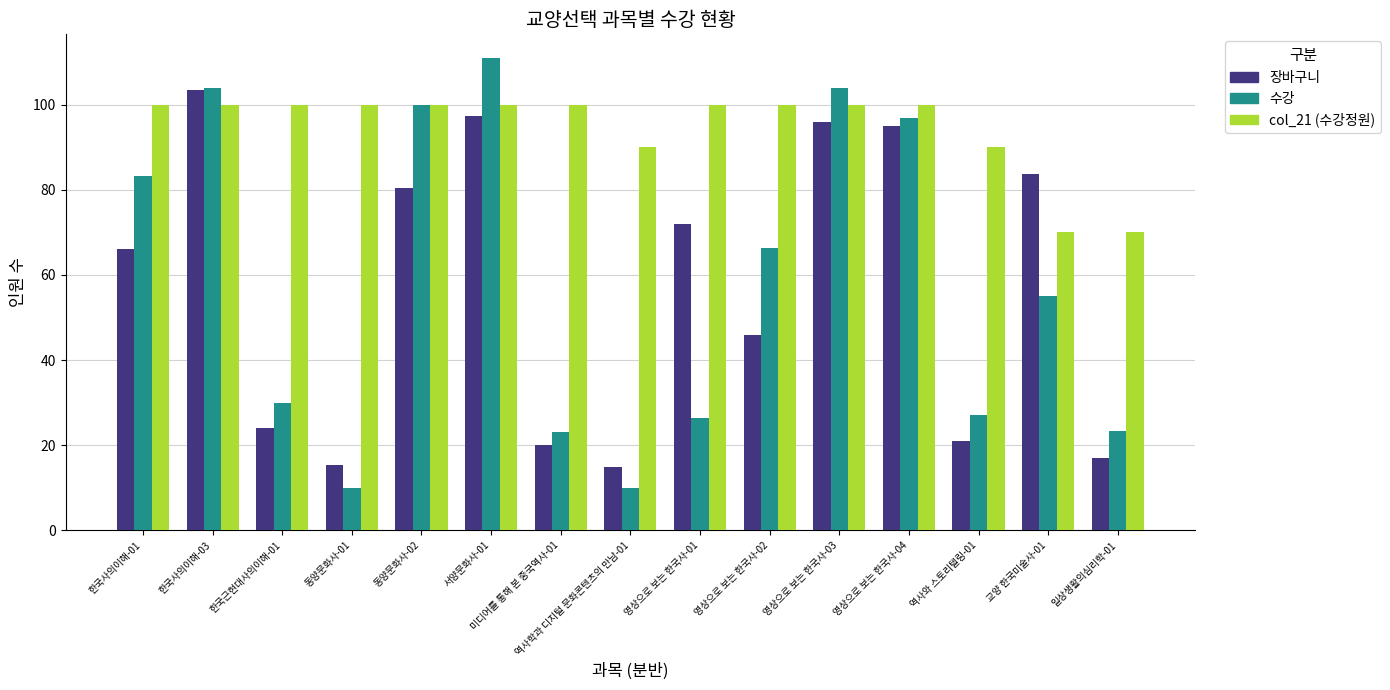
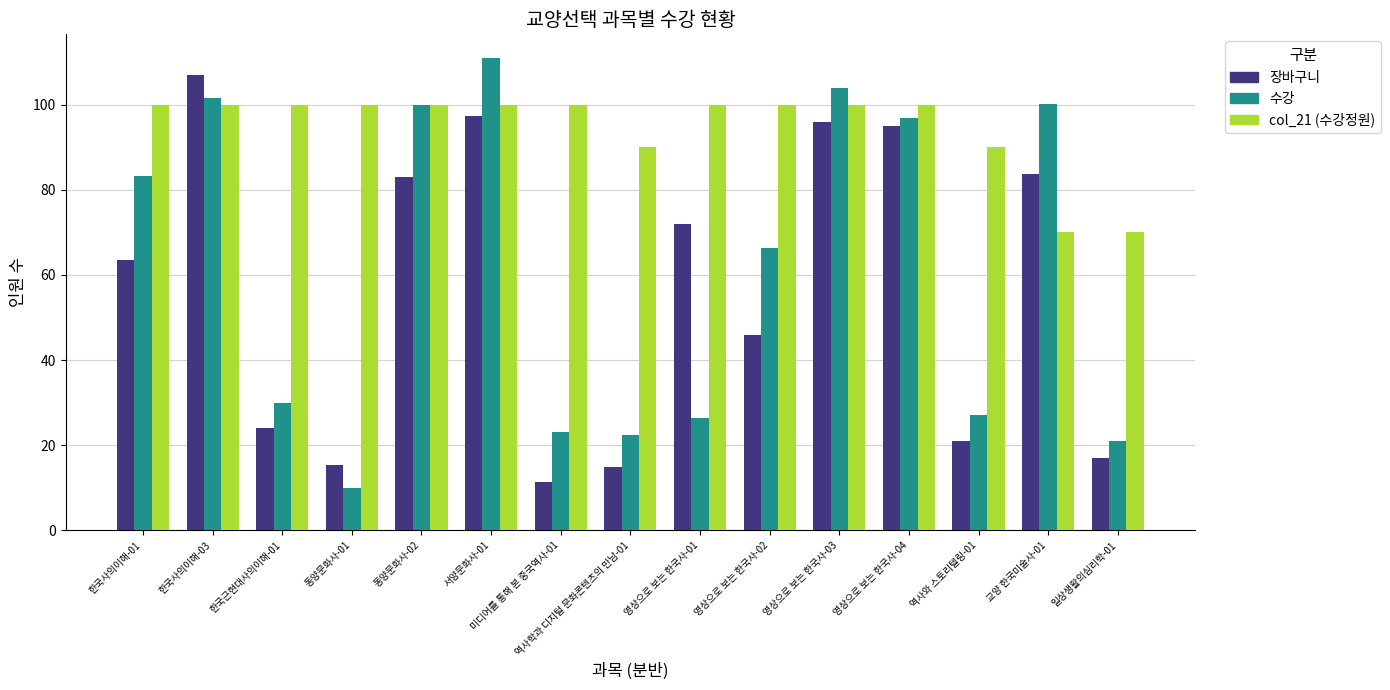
  {
    "장바구니": {
-     "한국사의이해-01": 66,
-     "한국사의이해-03": 103,
+     "한국사의이해-01": 64,
+     "한국사의이해-03": 107,
      "한국근현대사의이해-01": 24,
      "동양문화사-01": 15,
-     "동양문화사-02": 80,
+     "동양문화사-02": 83,
      "서양문화사-01": 97,
-     "미디어를 통해 본 중국역사-01": 20,
+     "미디어를 통해 본 중국역사-01": 11,
      "역사학과 디지털 문화콘텐츠의 만남-01": 15,
      "영상으로 보는 한국사-01": 72,
      "영상으로 보는 한국사-02": 46,
      "영상으로 보는 한국사-03": 96,
      "영상으로 보는 한국사-04": 95,
      "역사와 스토리텔링-01": 21,
      "교양 한국미술사-01": 84,
      "일상생활의심리학-01": 17
    },
    "수강": {
      "한국사의이해-01": 83,
-     "한국사의이해-03": 104,
+     "한국사의이해-03": 102,
      "한국근현대사의이해-01": 30,
      "동양문화사-01": 10,
      "동양문화사-02": 100,
      "서양문화사-01": 111,
      "미디어를 통해 본 중국역사-01": 23,
-     "역사학과 디지털 문화콘텐츠의 만남-01": 10,
+     "역사학과 디지털 문화콘텐츠의 만남-01": 22,
      "영상으로 보는 한국사-01": 26,
      "영상으로 보는 한국사-02": 66,
      "영상으로 보는 한국사-03": 104,
      "영상으로 보는 한국사-04": 97,
      "역사와 스토리텔링-01": 27,
-     "교양 한국미술사-01": 55,
-     "일상생활의심리학-01": 23
+     "교양 한국미술사-01": 100,
+     "일상생활의심리학-01": 21
    }
  }
